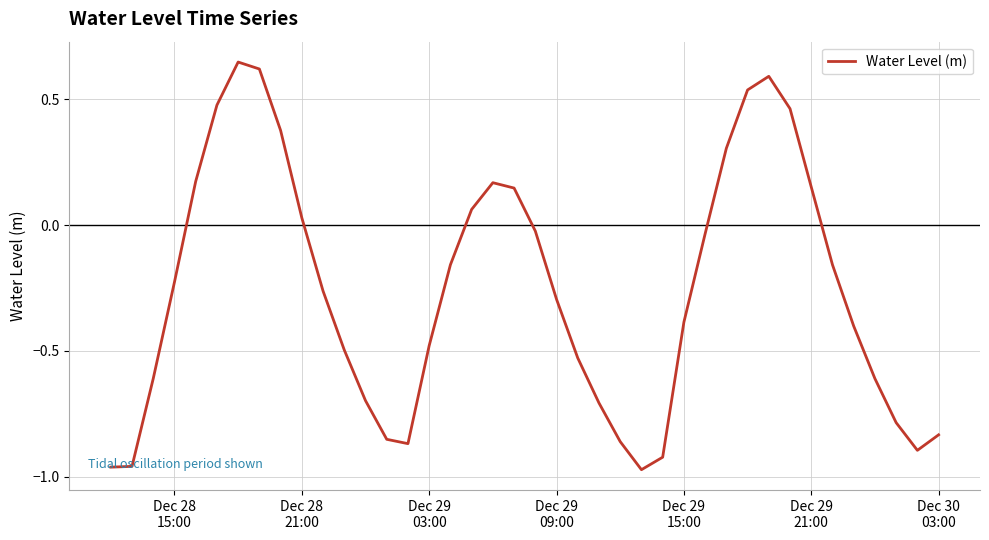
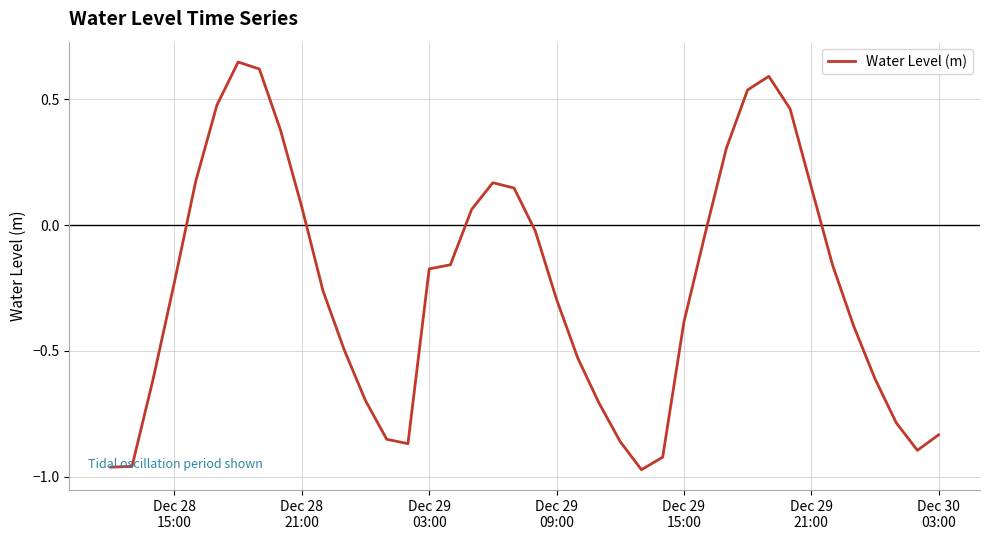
  {
    "Dec 28 15:00": -0.23,
-   "Dec 28 21:00": 0.03,
-   "Dec 29 03:00": -0.48,
+   "Dec 28 21:00": 0.07,
+   "Dec 29 03:00": -0.17,
    "Dec 29 09:00": -0.29,
    "Dec 29 15:00": -0.39,
    "Dec 29 21:00": 0.15,
    "Dec 30 03:00": -0.83
  }
